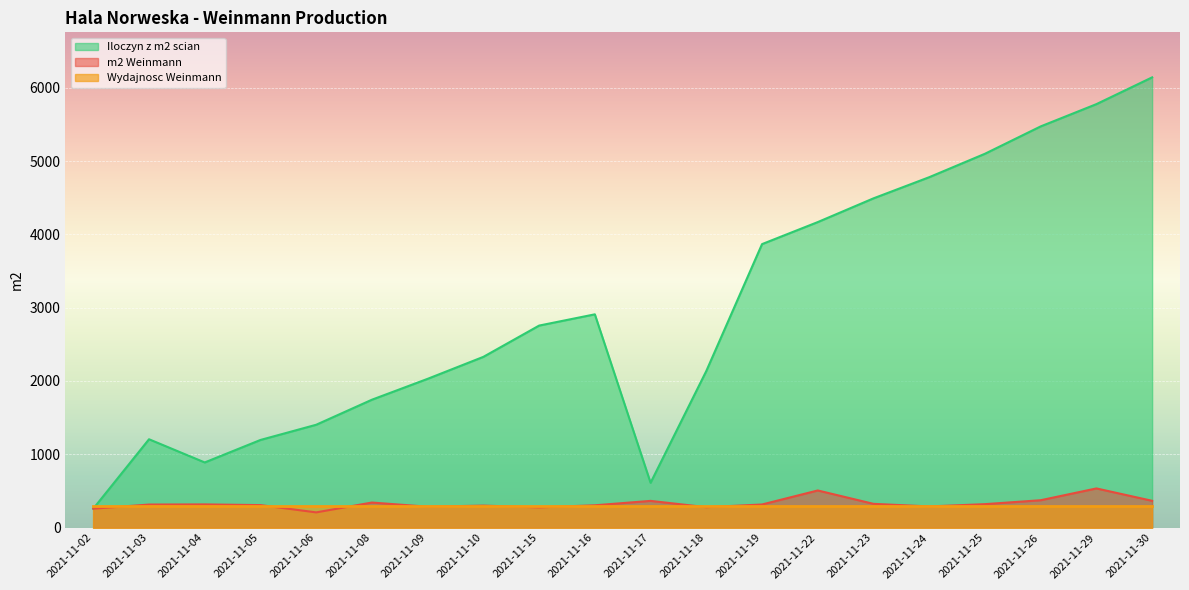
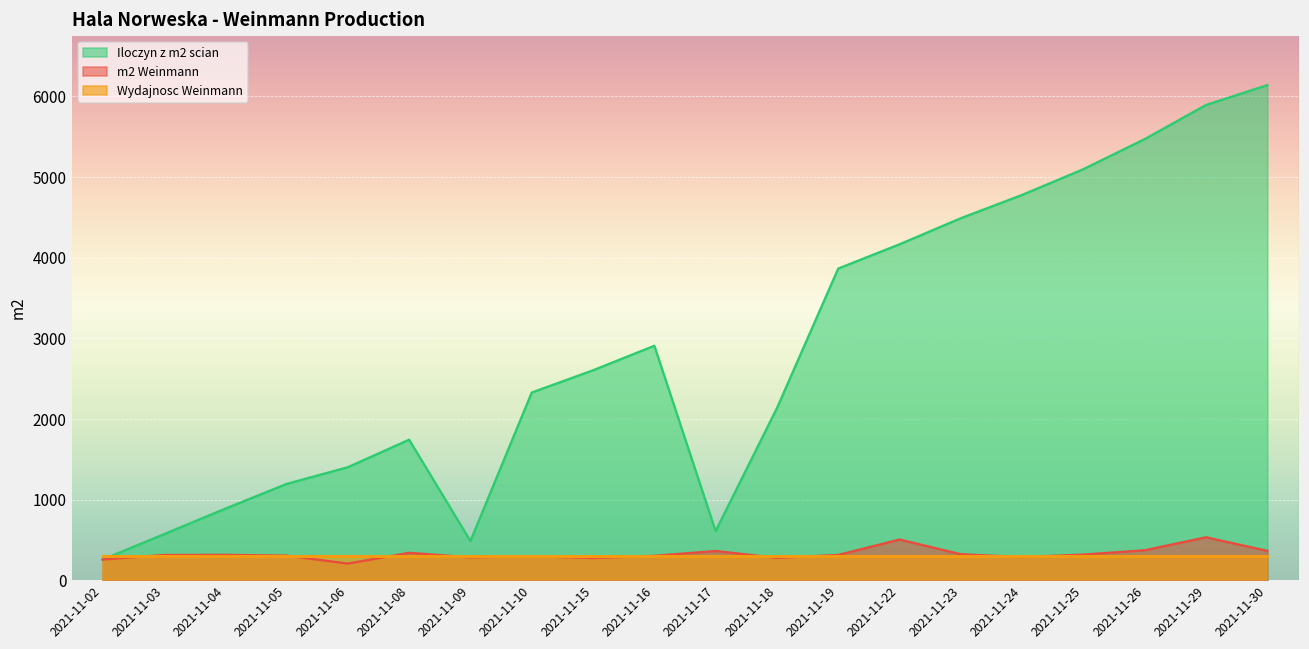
  {
    "Iloczyn z m2 scian": {
-     "2021-11-03": 1200,
+     "2021-11-03": 600,
      "2021-11-04": 900,
      "2021-11-05": 1200,
      "2021-11-06": 1400,
      "2021-11-08": 1700,
-     "2021-11-09": 2000,
+     "2021-11-09": 500,
      "2021-11-10": 2300,
-     "2021-11-15": 2800,
+     "2021-11-15": 2600,
      "2021-11-16": 2900,
      "2021-11-17": 600,
      "2021-11-18": 2100,
      "2021-11-19": 3900,
      "2021-11-22": 4200,
      "2021-11-23": 4500,
      "2021-11-24": 4800,
      "2021-11-25": 5100,
      "2021-11-26": 5500,
-     "2021-11-29": 5800,
+     "2021-11-29": 5900,
      "2021-11-30": 6100
    },
    "m2 Weinmann": {
      "2021-11-06": 200,
      "2021-11-08": 300,
      "2021-11-17": 400,
      "2021-11-22": 500,
      "2021-11-26": 400,
      "2021-11-29": 500,
      "2021-11-30": 400
    },
    "Wydajnosc Weinmann": {
      "2021-11-02": 300,
      "2021-11-06": 300,
      "2021-11-08": 300,
      "2021-11-17": 300,
      "2021-11-22": 300,
      "2021-11-26": 300,
      "2021-11-29": 300,
      "2021-11-30": 300
    }
  }
